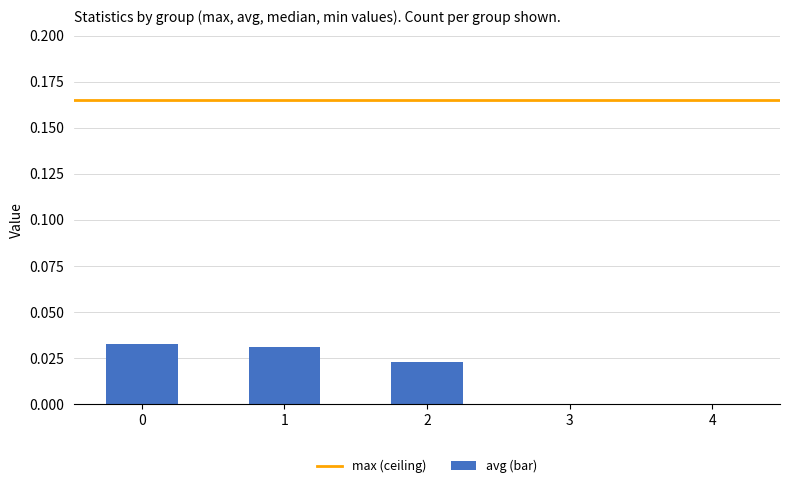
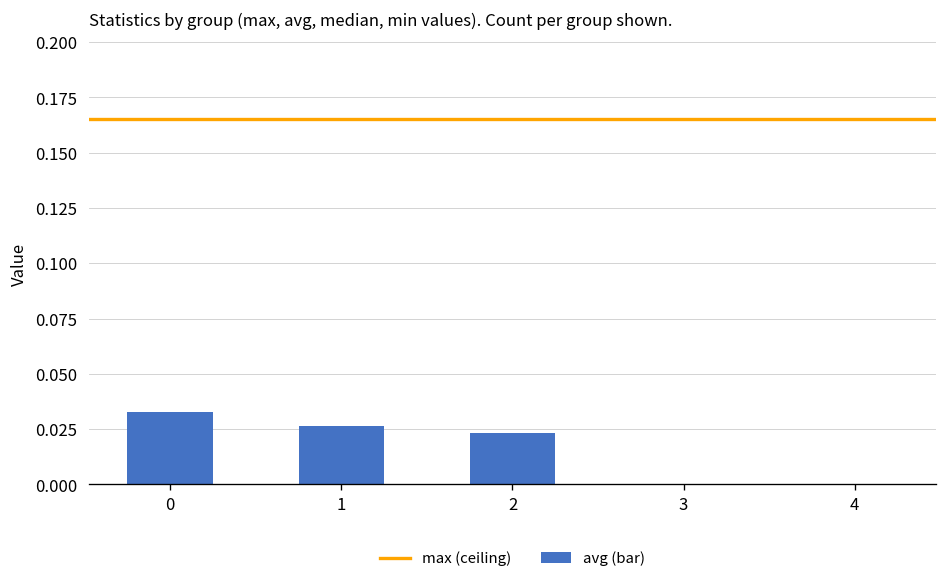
  {
    "0": 0.033,
-   "1": 0.031,
+   "1": 0.026,
    "2": 0.023,
    "3": 0.000,
    "4": 0.000
  }
